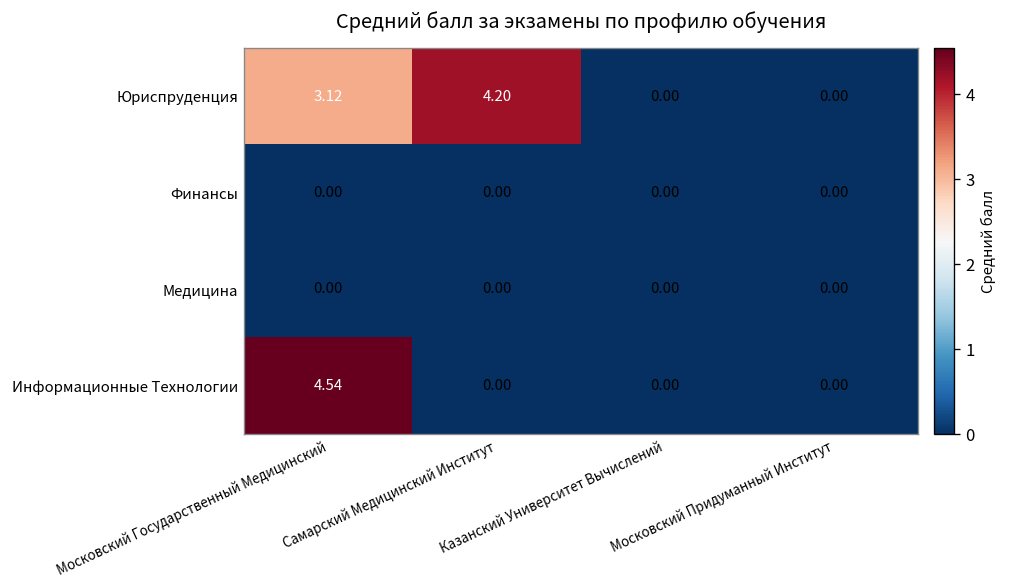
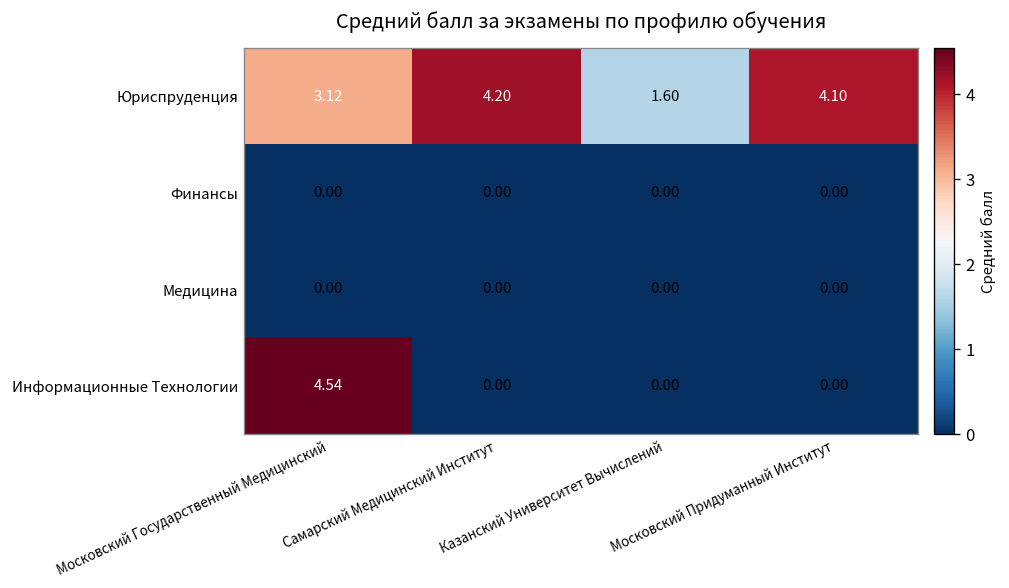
  {
    "Юриспруденция": {
      "Московский Государственный Медицинский": 3.12,
      "Самарский Медицинский Институт": 4.20,
-     "Казанский Университет Вычислений": 0.00,
-     "Московский Придуманный Институт": 0.00
+     "Казанский Университет Вычислений": 1.60,
+     "Московский Придуманный Институт": 4.10
    },
    "Финансы": {
      "Московский Государственный Медицинский": 0.00,
      "Самарский Медицинский Институт": 0.00,
      "Казанский Университет Вычислений": 0.00,
      "Московский Придуманный Институт": 0.00
    },
    "Медицина": {
      "Московский Государственный Медицинский": 0.00,
      "Самарский Медицинский Институт": 0.00,
      "Казанский Университет Вычислений": 0.00,
      "Московский Придуманный Институт": 0.00
    },
    "Информационные Технологии": {
      "Московский Государственный Медицинский": 4.54,
      "Самарский Медицинский Институт": 0.00,
      "Казанский Университет Вычислений": 0.00,
      "Московский Придуманный Институт": 0.00
    }
  }
